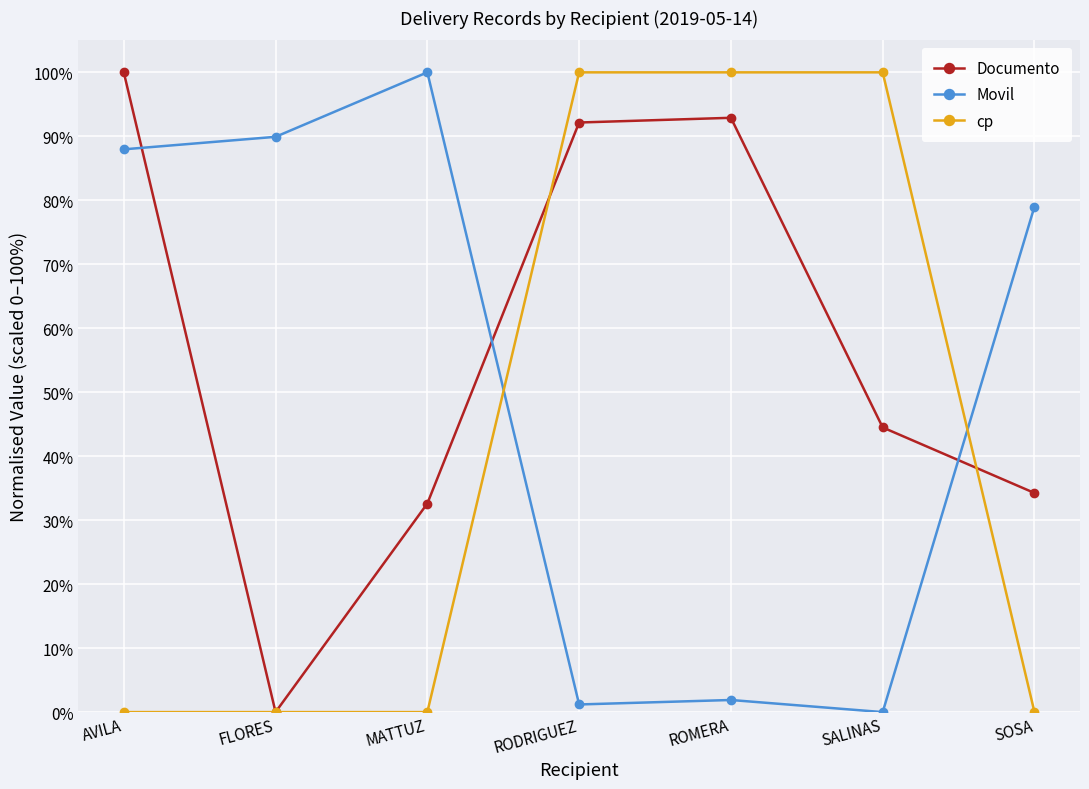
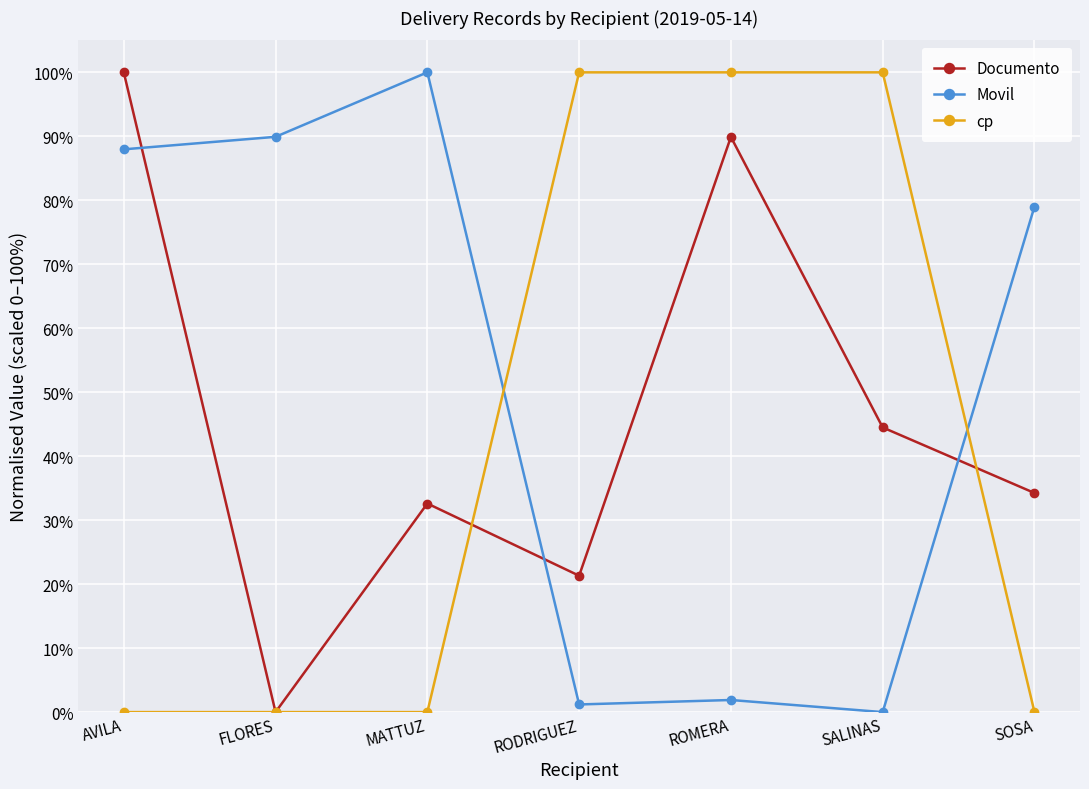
  {
    "Documento": {
      "AVILA": "100%",
      "MATTUZ": "33%",
-     "RODRIGUEZ": "92%",
-     "ROMERA": "93%",
+     "RODRIGUEZ": "21%",
+     "ROMERA": "90%",
      "SALINAS": "44%",
      "SOSA": "34%"
    },
    "Movil": {
      "AVILA": "88%",
      "FLORES": "90%",
      "MATTUZ": "100%",
      "RODRIGUEZ": "1%",
      "ROMERA": "2%",
      "SALINAS": "0%",
      "SOSA": "79%"
    },
    "cp": {
      "AVILA": "0%",
      "MATTUZ": "0%",
      "RODRIGUEZ": "100%",
      "ROMERA": "100%",
      "SALINAS": "100%",
      "SOSA": "0%"
    }
  }
